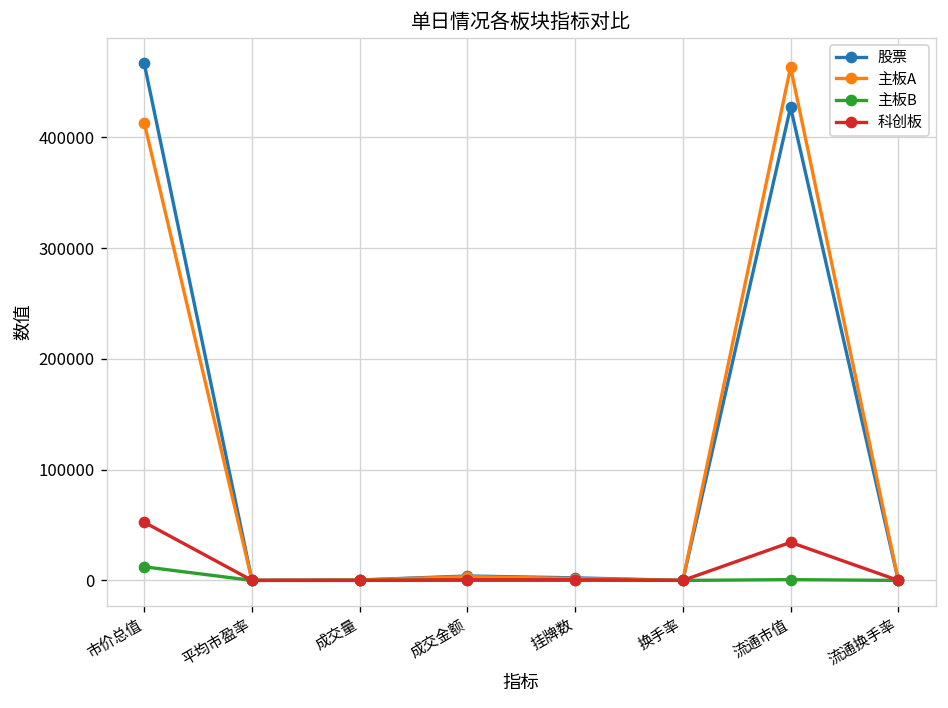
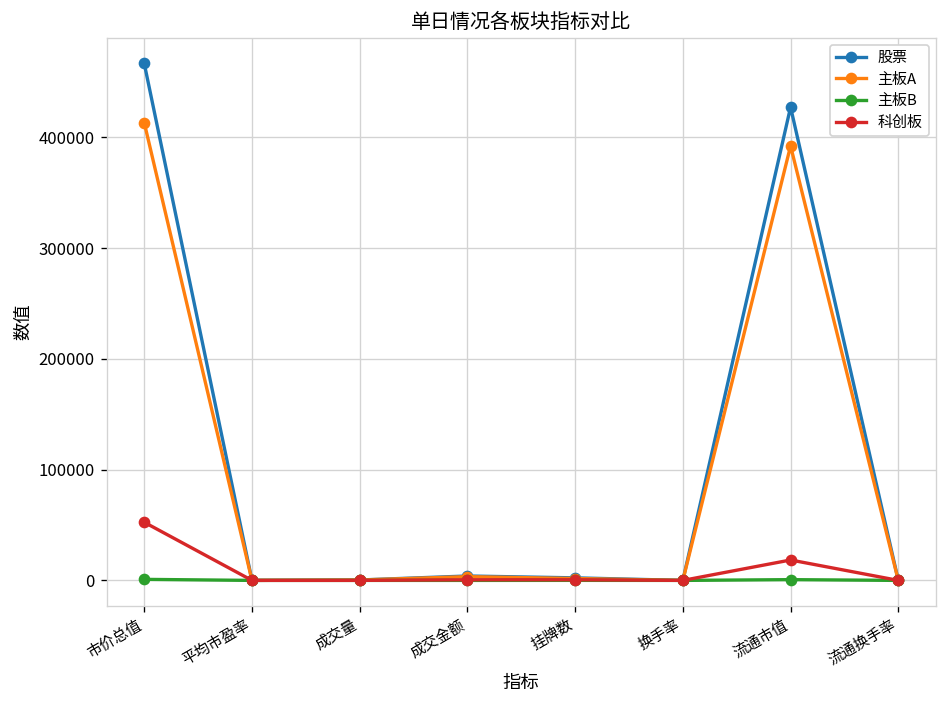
  {
    "股票": {
      "市价总值": 470000,
      "流通市值": 430000
    },
    "主板A": {
      "市价总值": 410000,
-     "流通市值": 460000
+     "流通市值": 390000
    },
    "主板B": {
-     "市价总值": 10000,
+     "市价总值": 0,
      "流通市值": 0
    },
    "科创板": {
      "市价总值": 50000,
-     "流通市值": 30000
+     "流通市值": 20000
    }
  }
